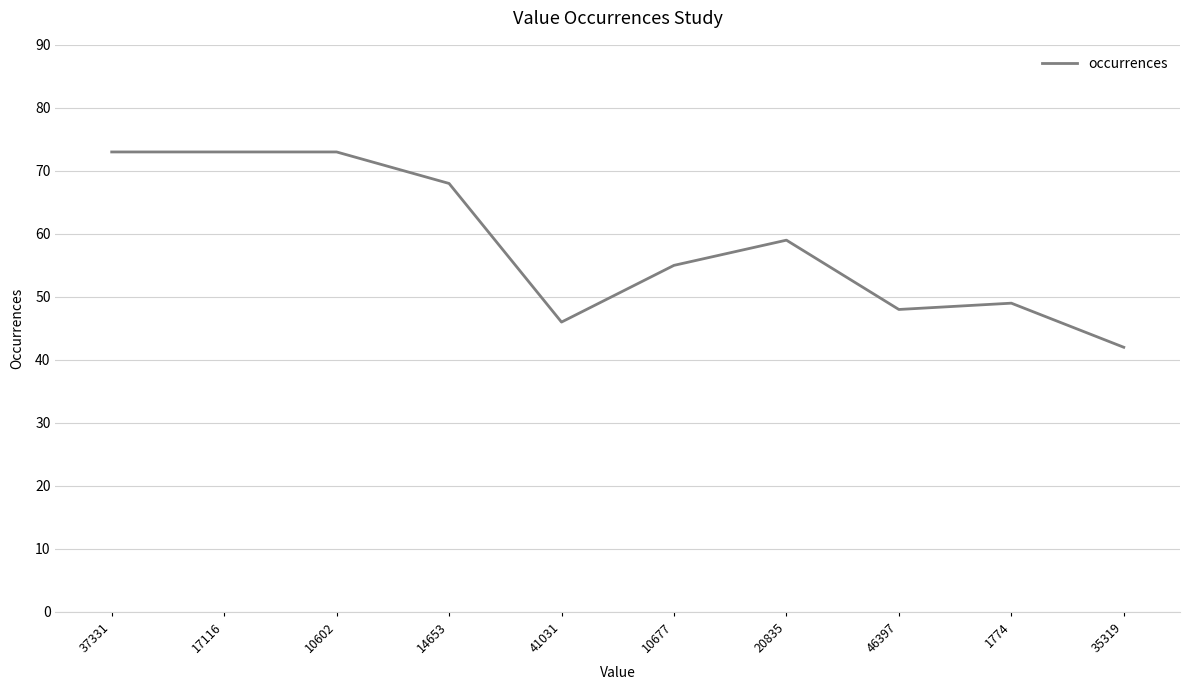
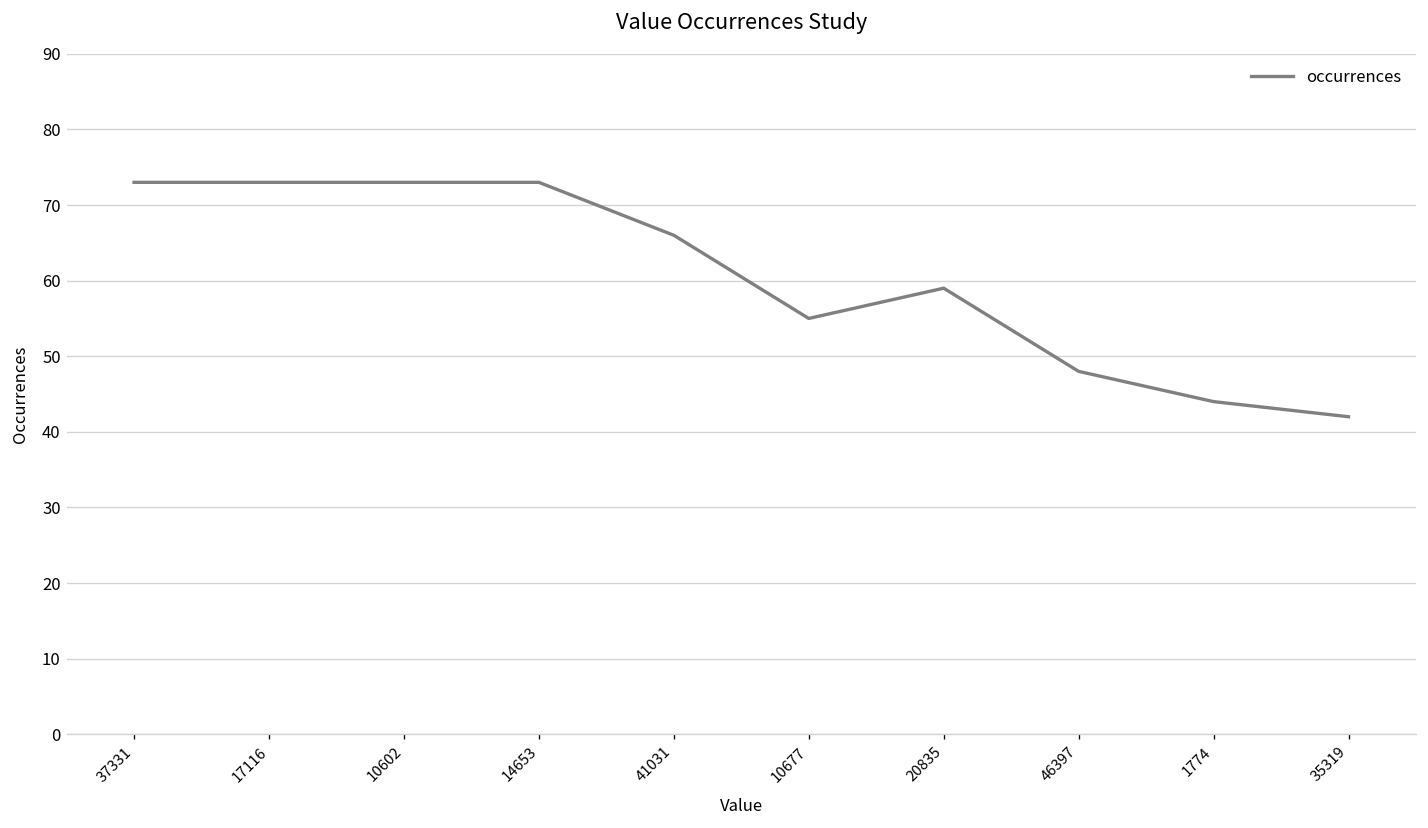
  {
    "37331": 73,
    "17116": 73,
    "10602": 73,
-   "14653": 68,
-   "41031": 46,
+   "14653": 73,
+   "41031": 66,
    "10677": 55,
    "20835": 59,
    "46397": 48,
-   "1774": 49,
+   "1774": 44,
    "35319": 42
  }
